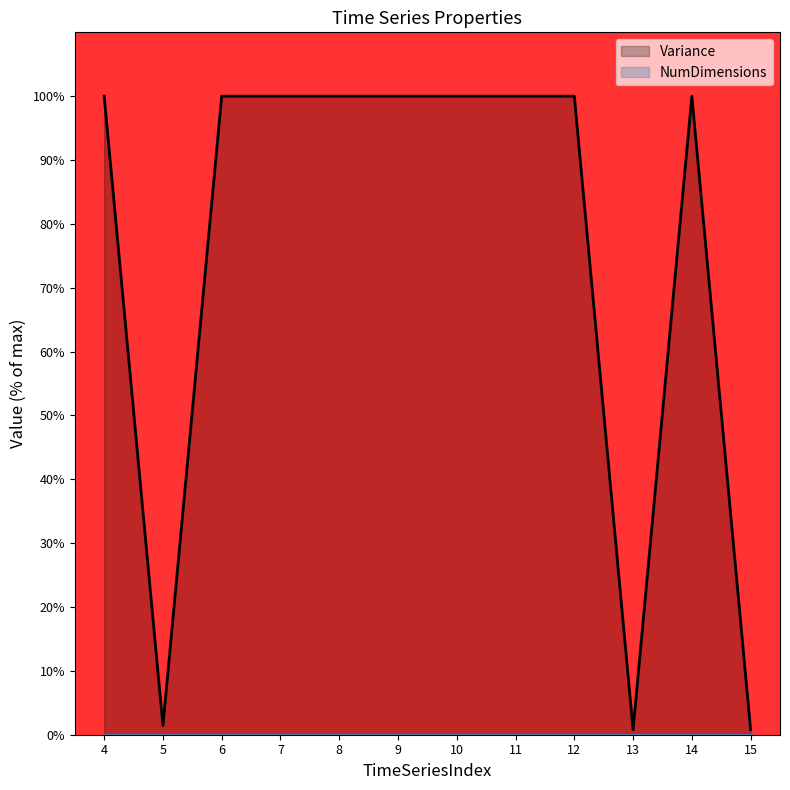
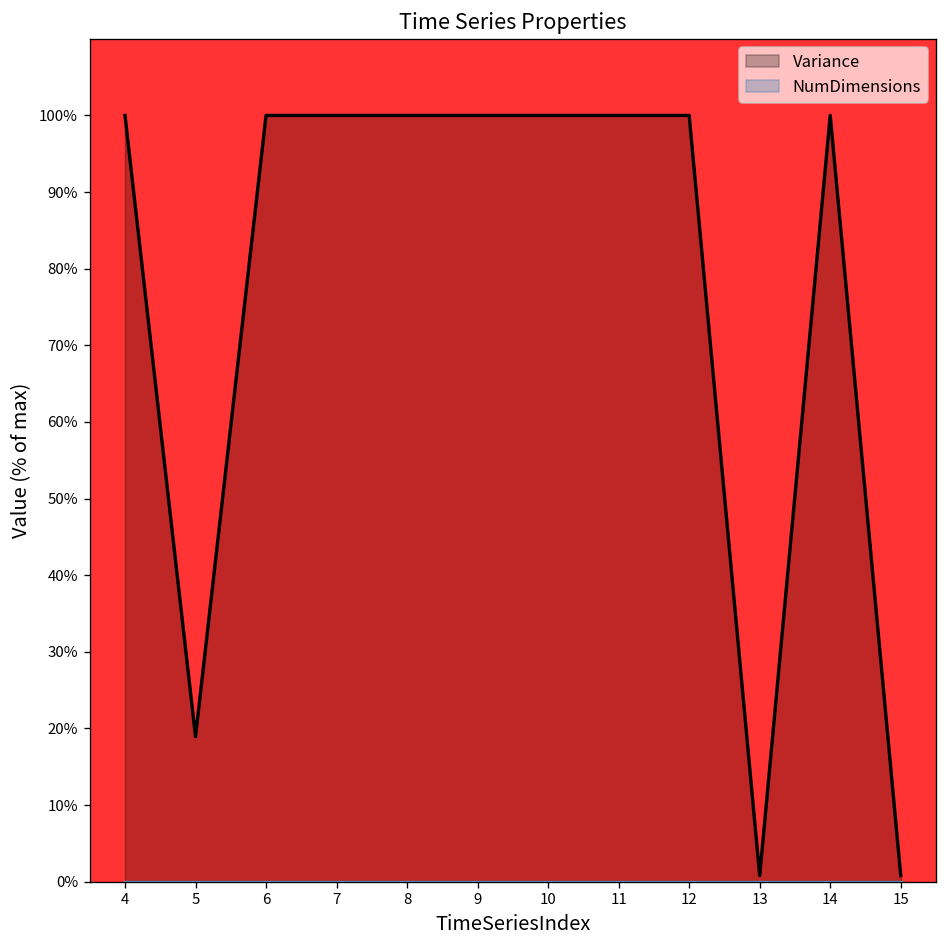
  {
    "Variance": {
      "4": "100%",
-     "5": "1%",
+     "5": "19%",
      "6": "100%",
      "7": "100%",
      "8": "100%",
      "9": "100%",
      "10": "100%",
      "11": "100%",
      "12": "100%",
      "13": "1%",
      "14": "100%",
      "15": "1%"
    },
    "NumDimensions": {
      "4": "0%",
      "5": "0%",
      "6": "0%",
      "7": "0%",
      "8": "0%",
      "9": "0%",
      "10": "0%",
      "11": "0%",
      "12": "0%",
      "13": "0%",
      "14": "0%",
      "15": "0%"
    }
  }
